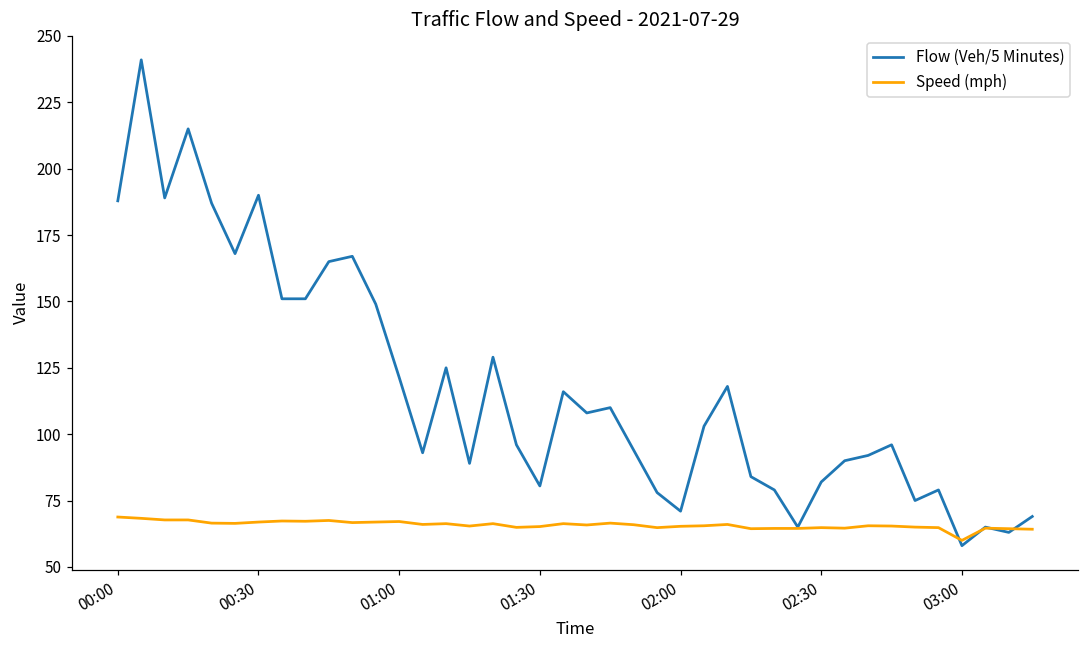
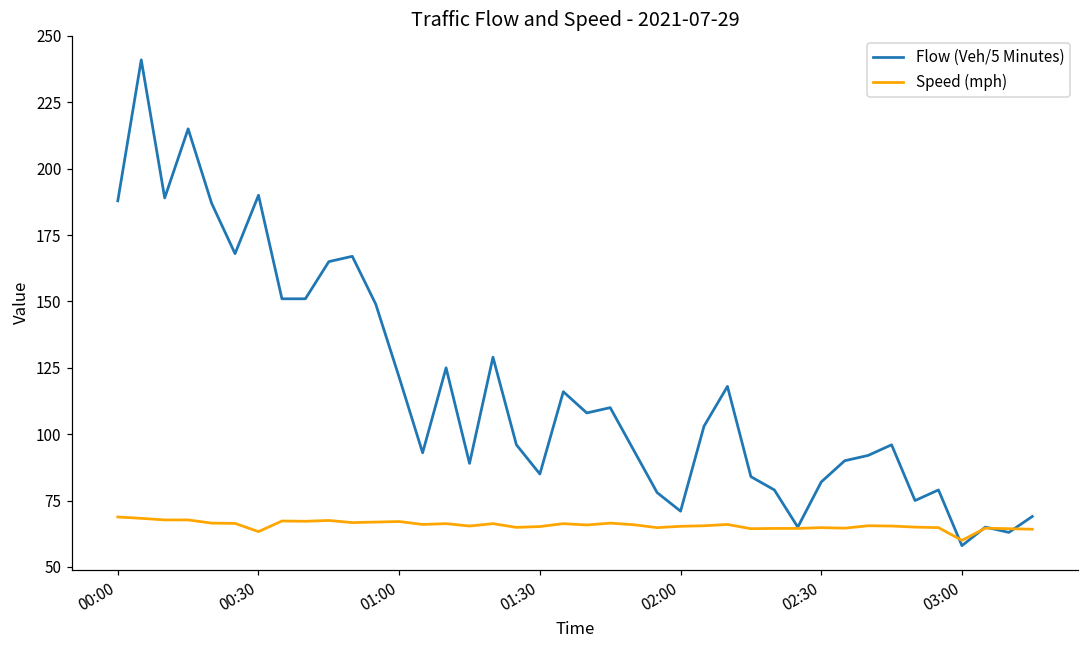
  {
    "Flow (Veh/5 Minutes)": {
      "00:00": 188,
      "00:30": 190,
      "01:00": 121,
-     "01:30": 81,
+     "01:30": 85,
      "02:00": 71,
      "02:30": 82,
      "03:00": 58
    },
    "Speed (mph)": {
      "00:00": 69,
-     "00:30": 67,
+     "00:30": 63,
      "01:00": 67,
      "01:30": 65,
      "02:00": 65,
      "02:30": 65,
      "03:00": 60
    }
  }
